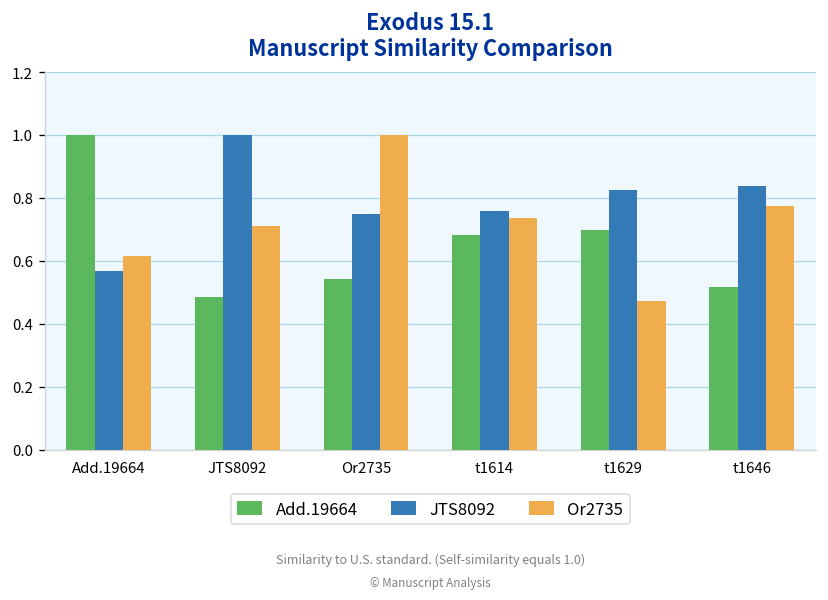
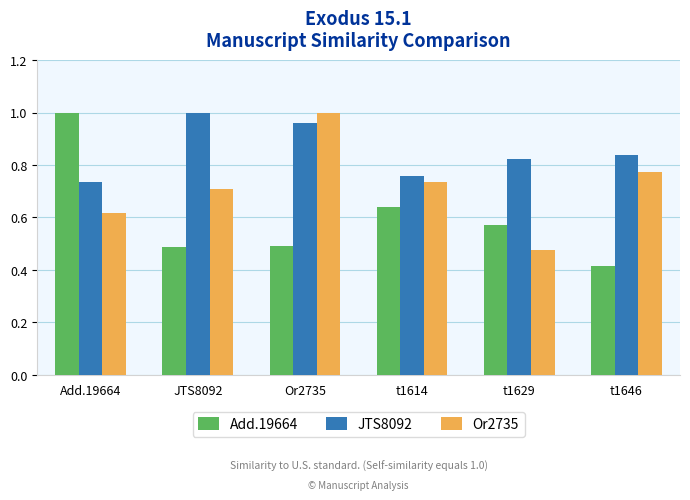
  {
    "Add.19664": {
      "Add.19664": 1.00,
      "JTS8092": 0.49,
-     "Or2735": 0.54,
-     "t1614": 0.68,
-     "t1629": 0.70,
-     "t1646": 0.52
+     "Or2735": 0.49,
+     "t1614": 0.64,
+     "t1629": 0.57,
+     "t1646": 0.42
    },
    "JTS8092": {
-     "Add.19664": 0.57,
+     "Add.19664": 0.74,
      "JTS8092": 1.00,
-     "Or2735": 0.75,
+     "Or2735": 0.96,
      "t1614": 0.76,
      "t1629": 0.82,
      "t1646": 0.84
    },
    "Or2735": {
      "Add.19664": 0.62,
      "JTS8092": 0.71,
      "Or2735": 1.00,
      "t1614": 0.74,
      "t1629": 0.47,
      "t1646": 0.78
    }
  }
